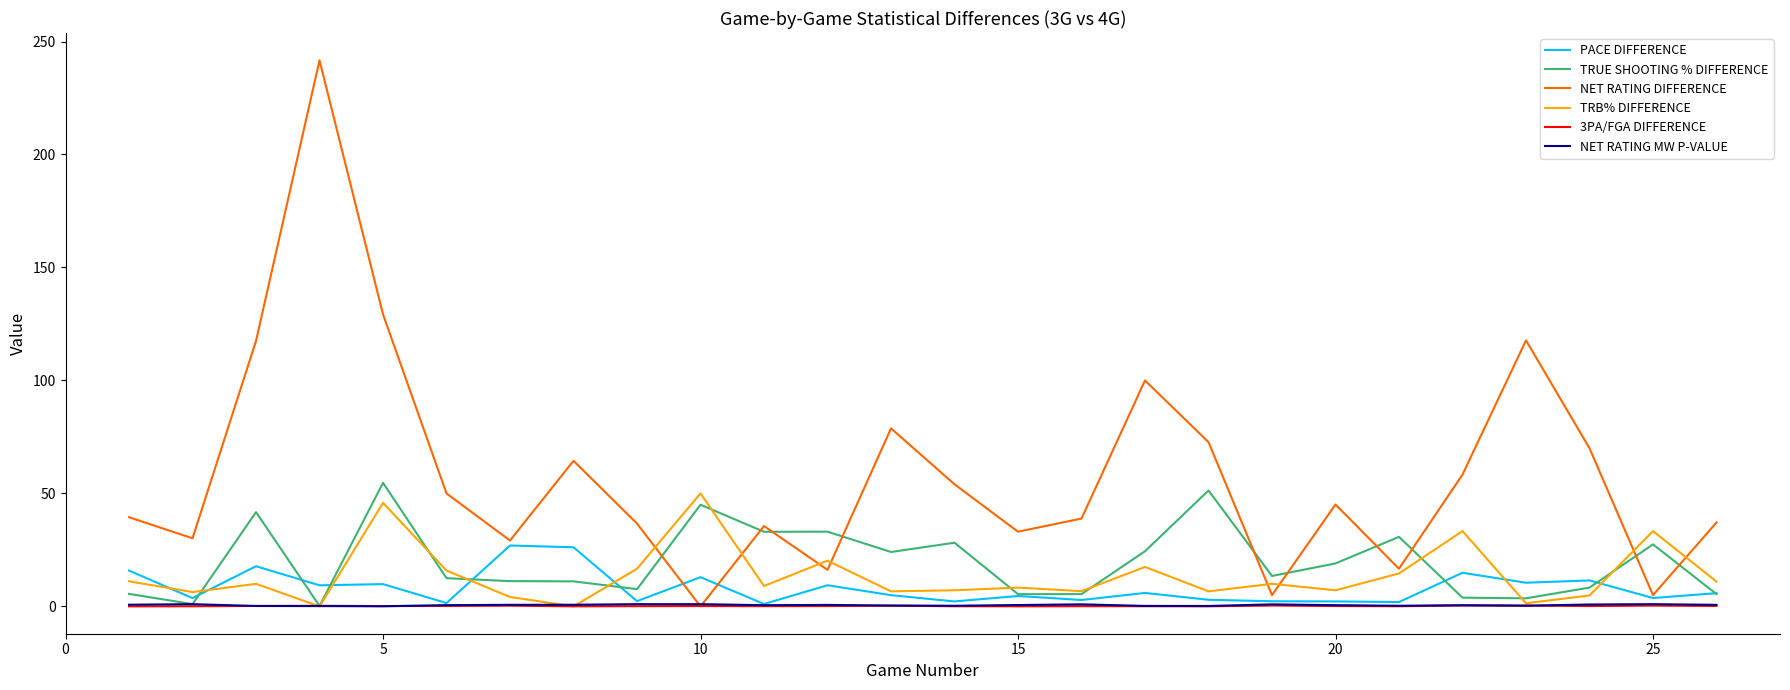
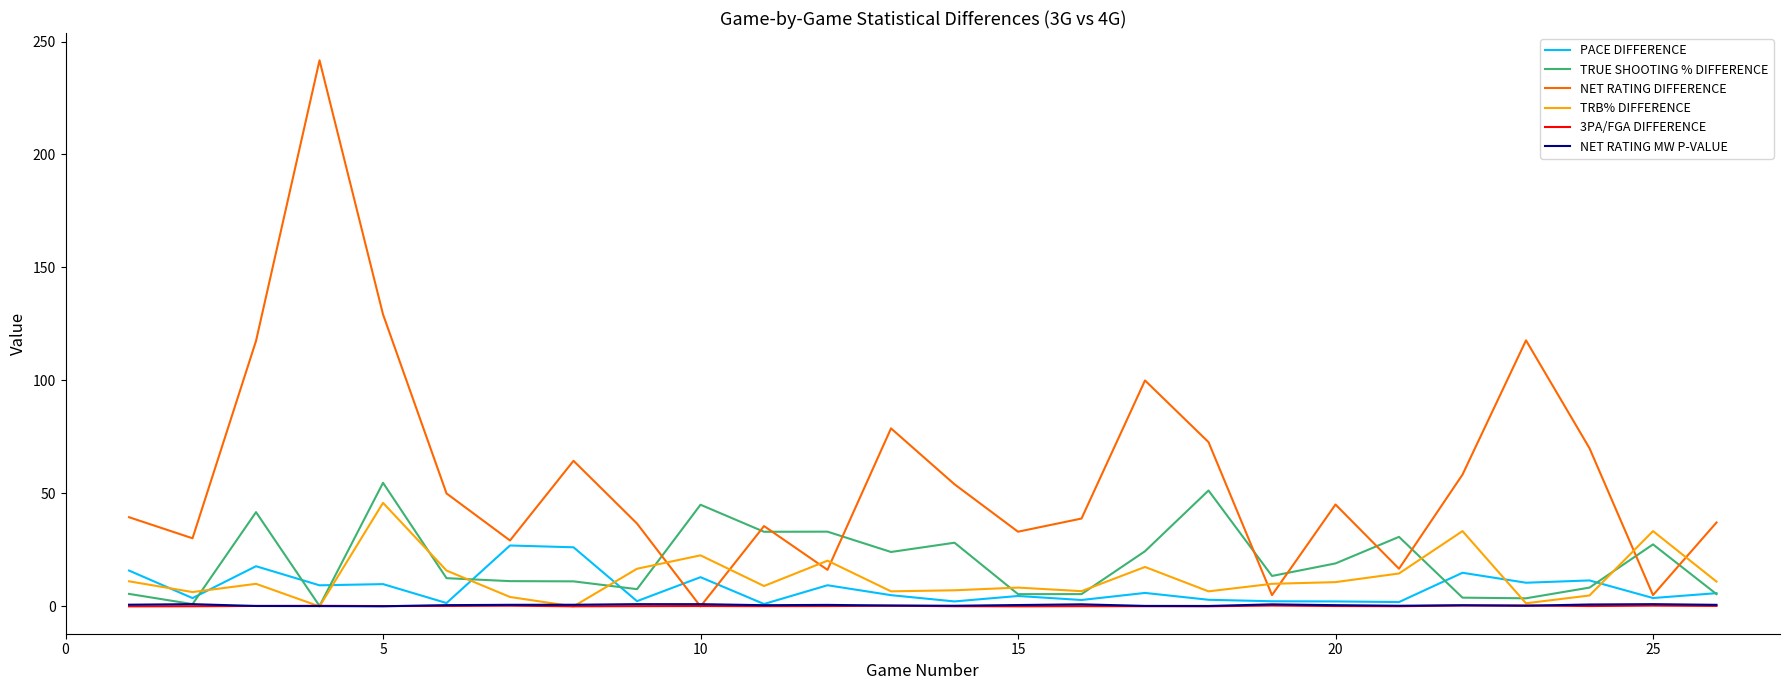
  {
    "PACE DIFFERENCE": {
      "5": 10,
      "10": 13,
      "20": 2,
      "25": 4
    },
    "TRUE SHOOTING % DIFFERENCE": {
      "5": 55,
      "10": 45,
      "20": 19,
      "25": 27
    },
    "NET RATING DIFFERENCE": {
      "5": 129,
      "15": 33,
      "20": 45,
      "25": 5
    },
    "TRB% DIFFERENCE": {
      "5": 46,
-     "10": 50,
+     "10": 23,
      "15": 8,
-     "20": 7,
+     "20": 11,
      "25": 33
    }
  }
